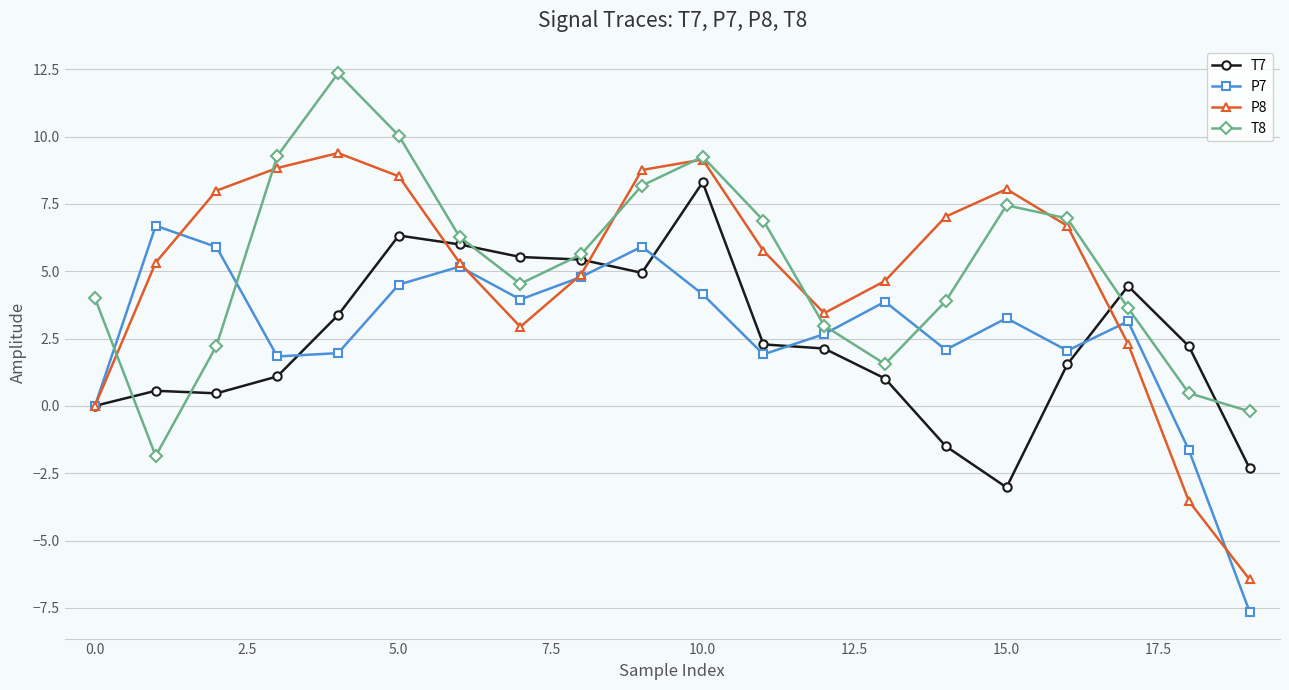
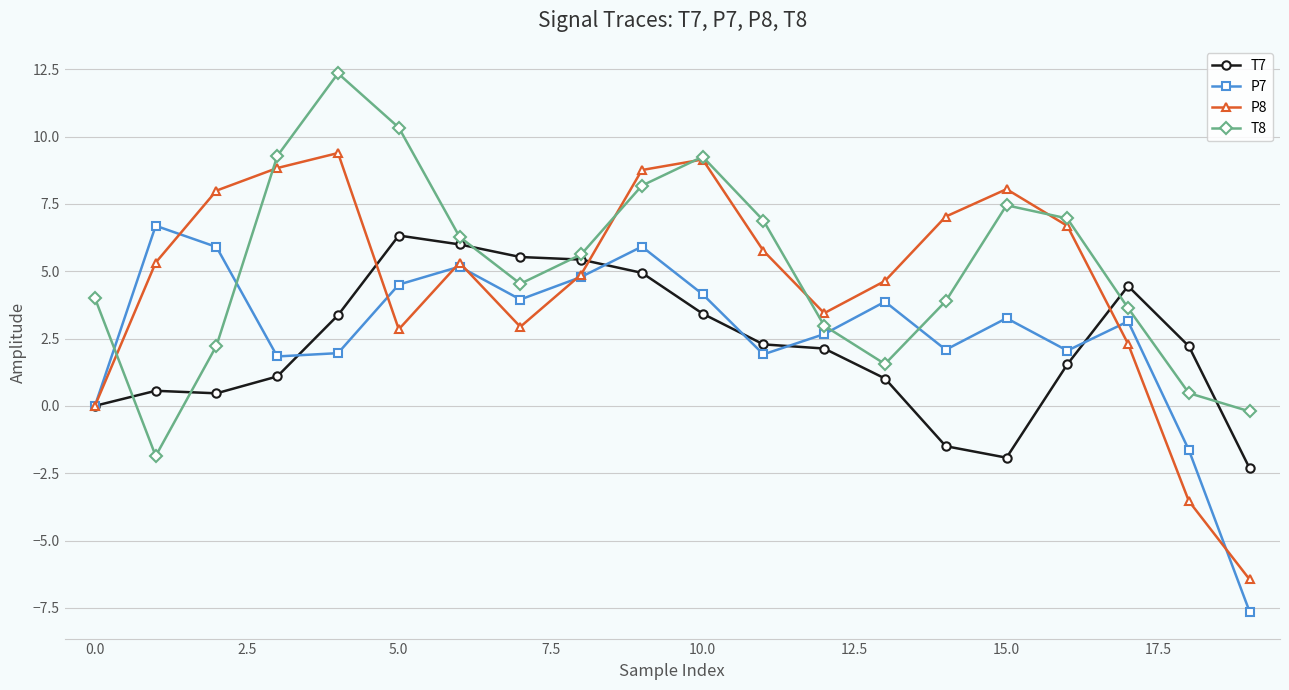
  {
    "T7": {
      "5.0": 6.3,
-     "10.0": 8.3,
-     "15.0": -3.0
+     "10.0": 3.4,
+     "15.0": -1.9
    },
    "P7": {
      "5.0": 4.5,
      "10.0": 4.1,
      "15.0": 3.3
    },
    "P8": {
-     "5.0": 8.5,
+     "5.0": 2.8,
      "10.0": 9.1,
      "15.0": 8.0
    },
    "T8": {
      "0.0": 4.0,
-     "5.0": 10.0,
+     "5.0": 10.3,
      "10.0": 9.3,
      "15.0": 7.4
    }
  }
